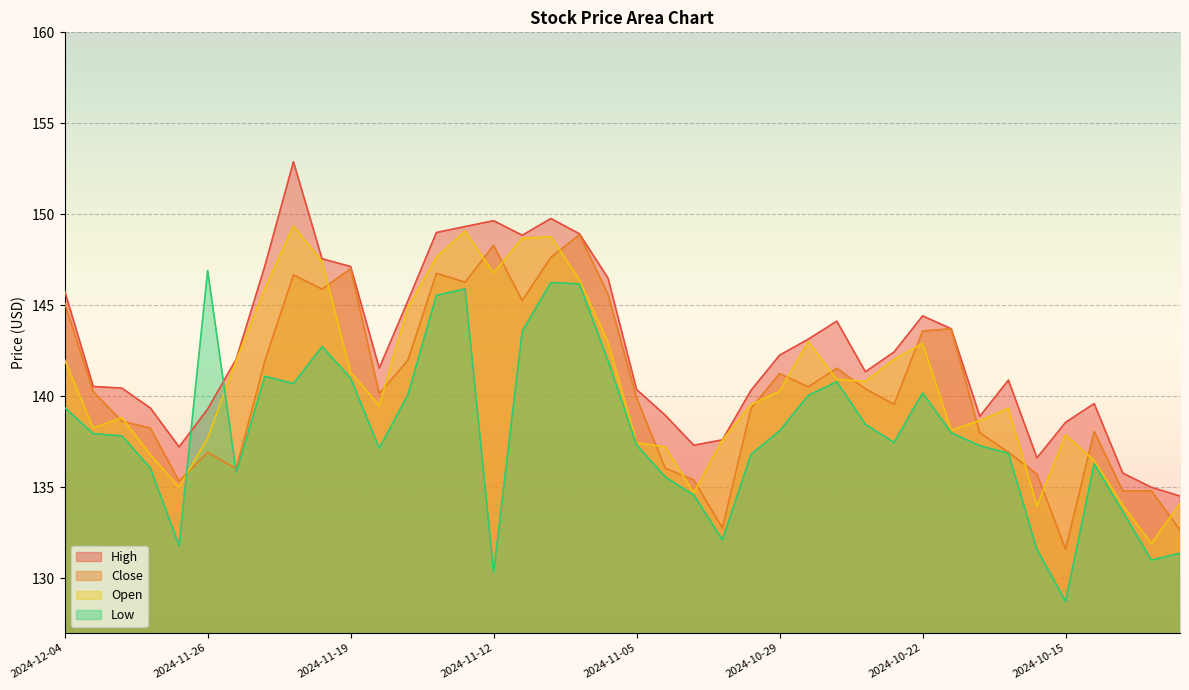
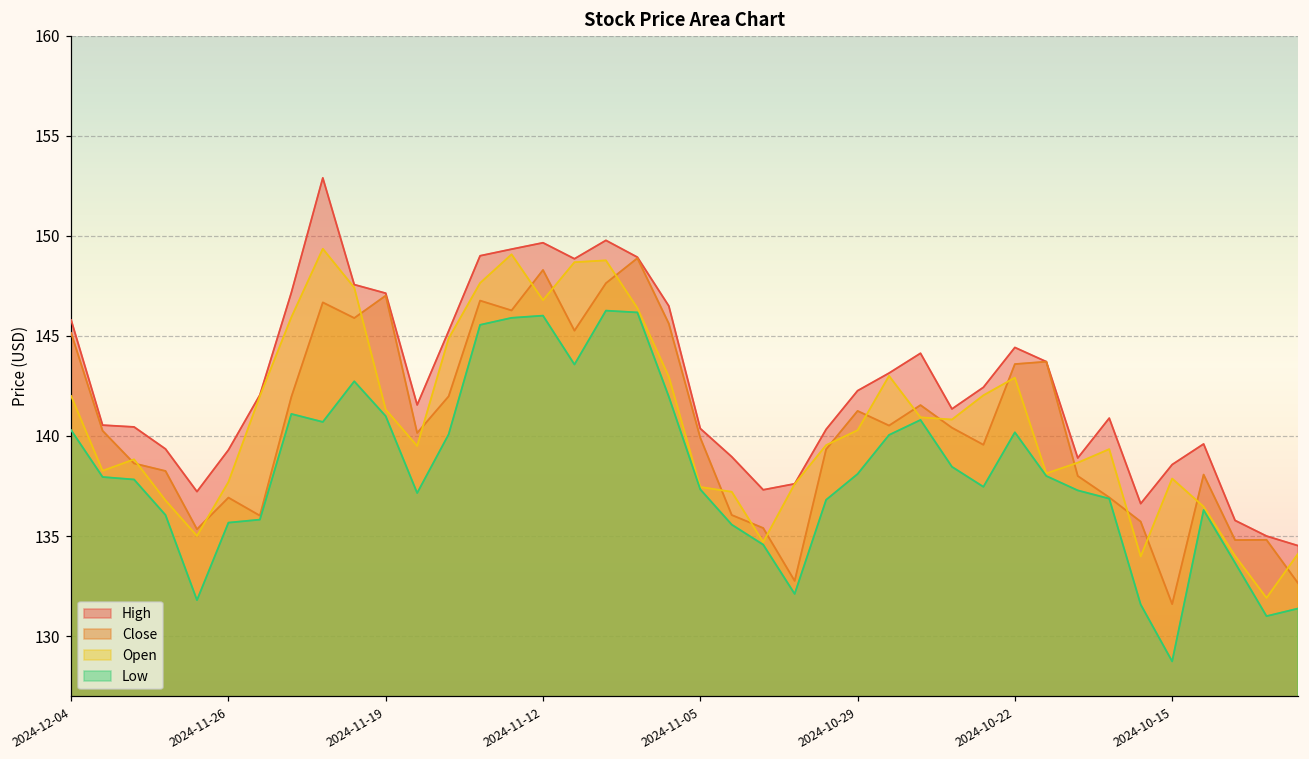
  {
    "Low": {
-     "2024-12-04": 139.4,
-     "2024-11-26": 146.9,
+     "2024-12-04": 140.3,
+     "2024-11-26": 135.7,
      "2024-11-19": 141.0,
-     "2024-11-12": 130.4,
+     "2024-11-12": 146.0,
      "2024-10-29": 138.1,
      "2024-10-22": 140.2,
      "2024-10-15": 128.7
    }
  }
